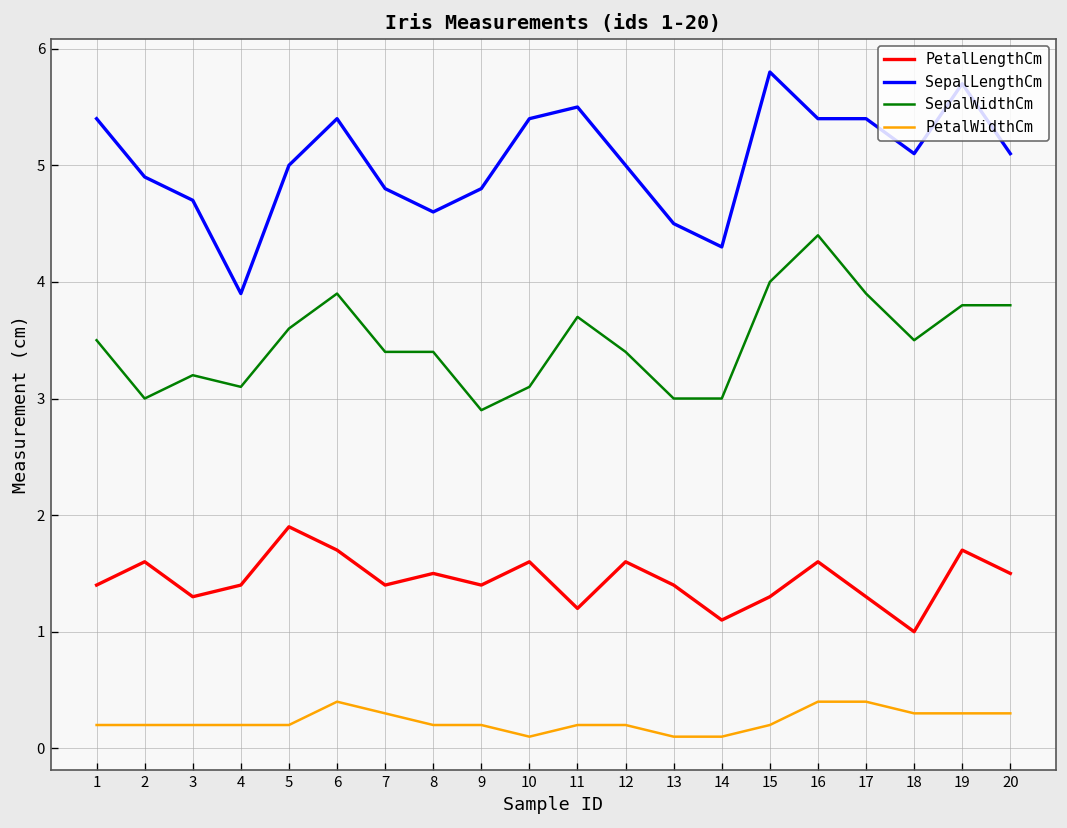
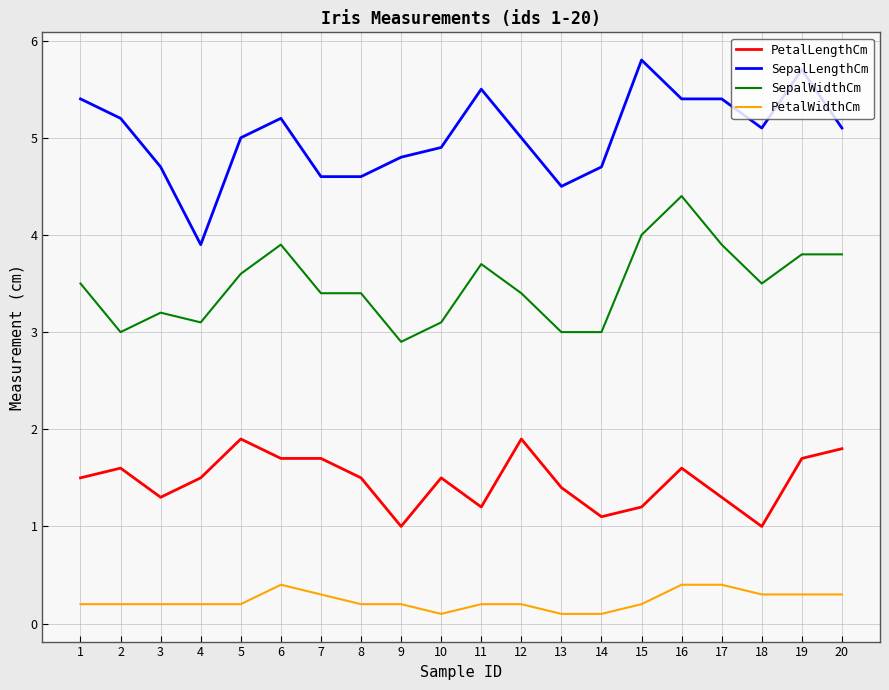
  {
    "PetalLengthCm": {
-     "1": 1.4,
+     "1": 1.5,
      "2": 1.6,
      "3": 1.3,
-     "4": 1.4,
+     "4": 1.5,
      "5": 1.9,
      "6": 1.7,
-     "7": 1.4,
+     "7": 1.7,
      "8": 1.5,
-     "9": 1.4,
-     "10": 1.6,
+     "9": 1.0,
+     "10": 1.5,
      "11": 1.2,
-     "12": 1.6,
+     "12": 1.9,
      "13": 1.4,
      "14": 1.1,
-     "15": 1.3,
+     "15": 1.2,
      "16": 1.6,
      "17": 1.3,
      "18": 1.0,
      "19": 1.7,
-     "20": 1.5
+     "20": 1.8
    },
    "SepalLengthCm": {
      "1": 5.4,
-     "2": 4.9,
+     "2": 5.2,
      "3": 4.7,
      "4": 3.9,
      "5": 5.0,
-     "6": 5.4,
-     "7": 4.8,
+     "6": 5.2,
+     "7": 4.6,
      "8": 4.6,
      "9": 4.8,
-     "10": 5.4,
+     "10": 4.9,
      "11": 5.5,
      "12": 5.0,
      "13": 4.5,
-     "14": 4.3,
+     "14": 4.7,
      "15": 5.8,
      "16": 5.4,
      "17": 5.4,
      "18": 5.1,
      "20": 5.1
    },
    "SepalWidthCm": {
      "1": 3.5,
      "2": 3.0,
      "3": 3.2,
      "4": 3.1,
      "5": 3.6,
      "6": 3.9,
      "7": 3.4,
      "8": 3.4,
      "9": 2.9,
      "10": 3.1,
      "11": 3.7,
      "12": 3.4,
      "13": 3.0,
      "14": 3.0,
      "15": 4.0,
      "16": 4.4,
      "17": 3.9,
      "18": 3.5,
      "19": 3.8,
      "20": 3.8
    },
    "PetalWidthCm": {
      "1": 0.2,
      "2": 0.2,
      "3": 0.2,
      "4": 0.2,
      "5": 0.2,
      "6": 0.4,
      "7": 0.3,
      "8": 0.2,
      "9": 0.2,
      "10": 0.1,
      "11": 0.2,
      "12": 0.2,
      "13": 0.1,
      "14": 0.1,
      "15": 0.2,
      "16": 0.4,
      "17": 0.4,
      "18": 0.3,
      "19": 0.3,
      "20": 0.3
    }
  }
